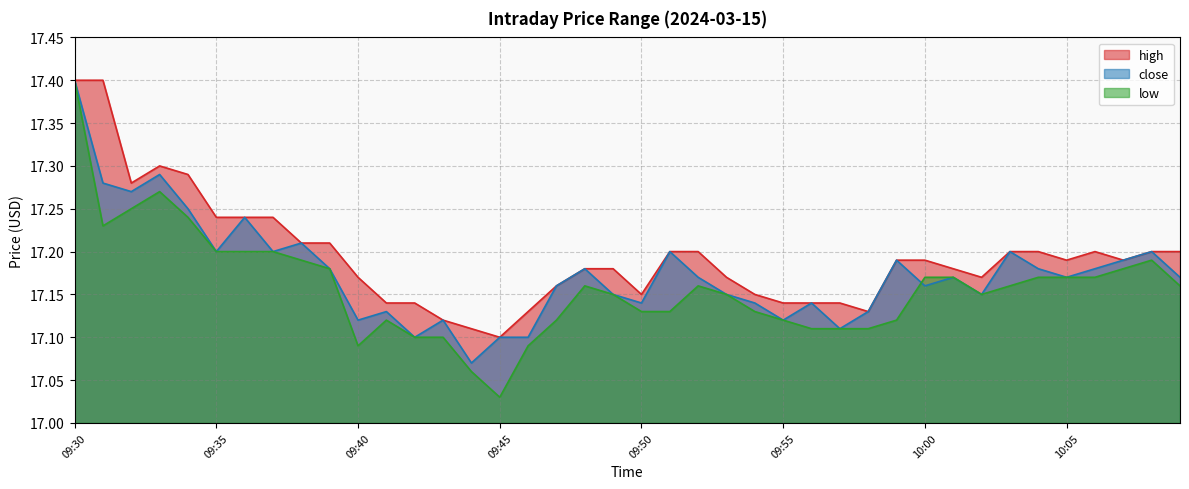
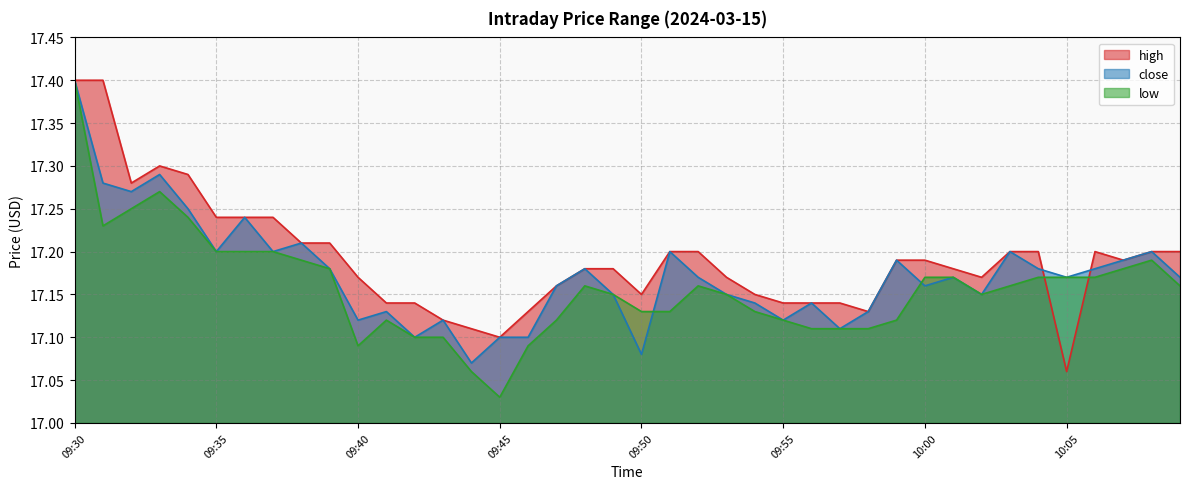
  {
    "high": {
      "09:35": 17.24,
      "09:40": 17.17,
      "09:50": 17.15,
      "09:55": 17.14,
      "10:00": 17.19,
-     "10:05": 17.19
+     "10:05": 17.06
    },
    "close": {
      "09:40": 17.12,
-     "09:50": 17.14,
+     "09:50": 17.08,
      "10:00": 17.16
    },
    "low": {
      "09:40": 17.09,
      "09:45": 17.03,
      "09:50": 17.13,
      "10:00": 17.17
    }
  }
